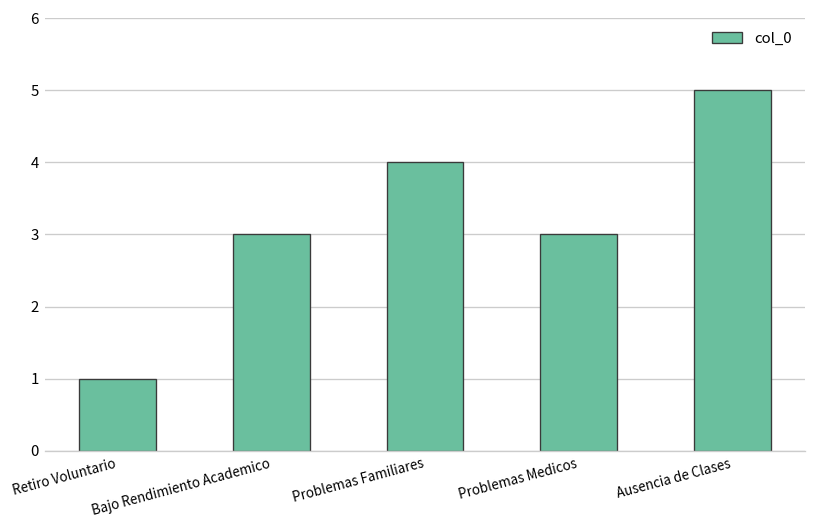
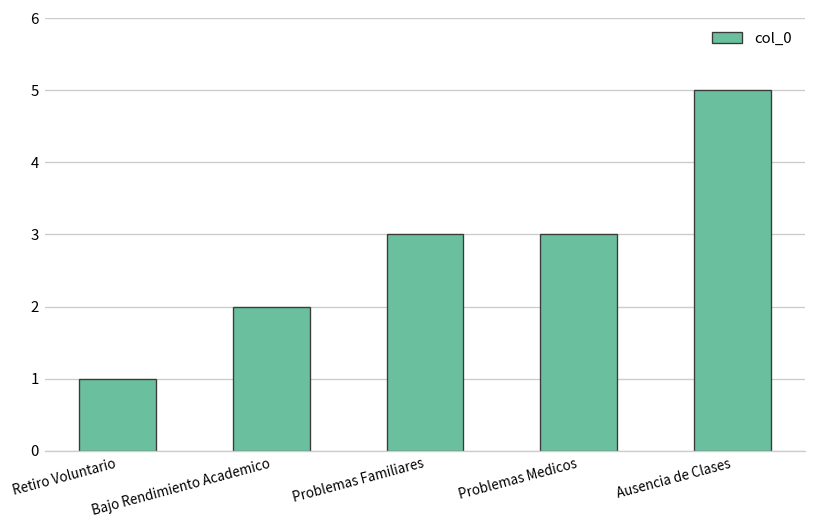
  {
    "Retiro Voluntario": 1,
-   "Bajo Rendimiento Academico": 3,
-   "Problemas Familiares": 4,
+   "Bajo Rendimiento Academico": 2,
+   "Problemas Familiares": 3,
    "Problemas Medicos": 3,
    "Ausencia de Clases": 5
  }
